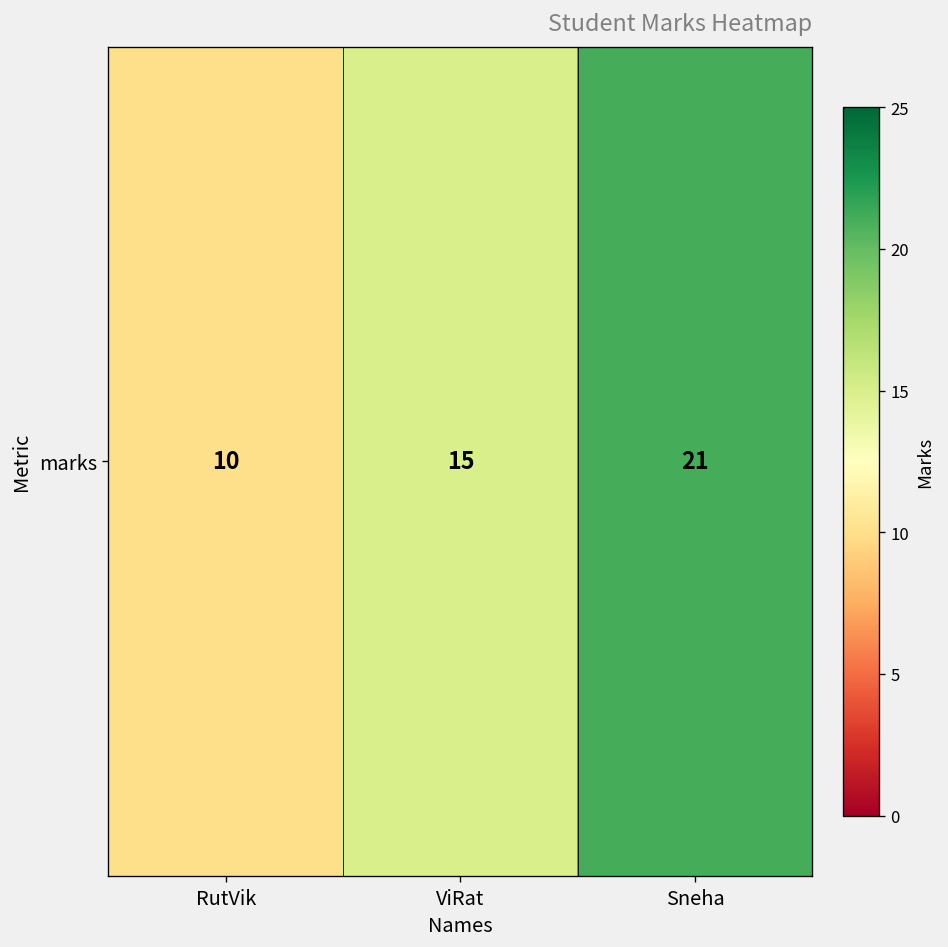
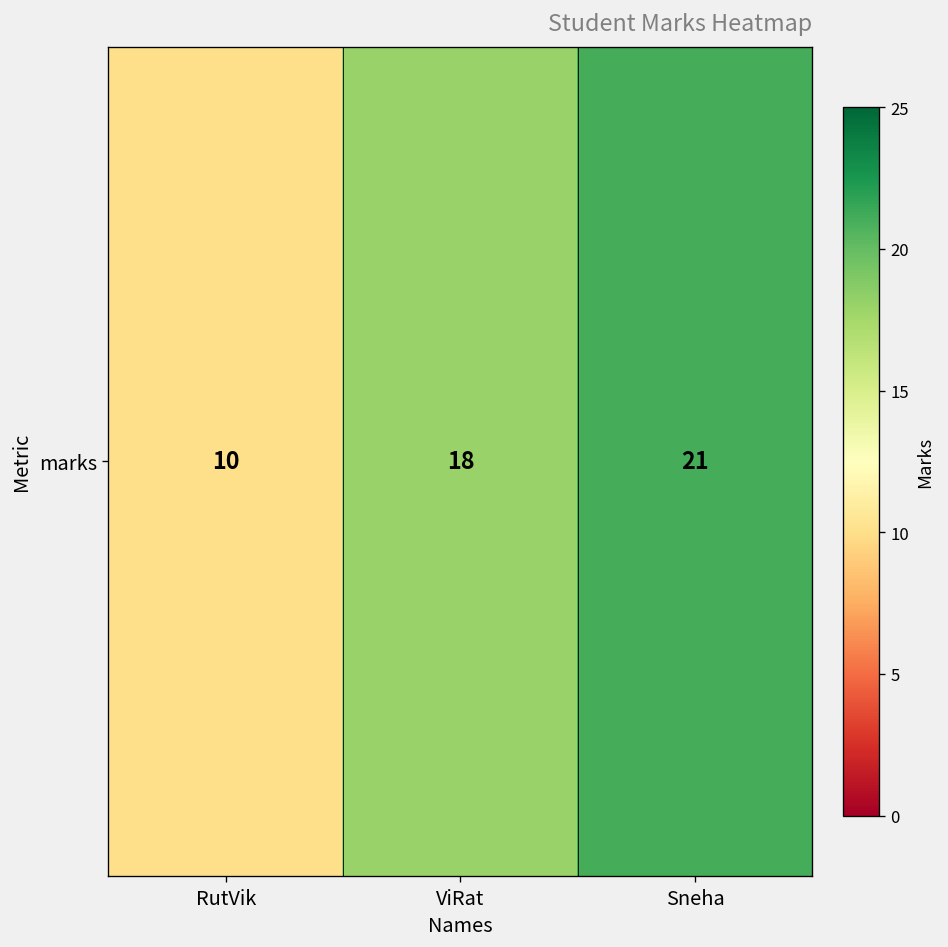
  {
    "marks": {
      "RutVik": 10,
-     "ViRat": 15,
+     "ViRat": 18,
      "Sneha": 21
    }
  }
